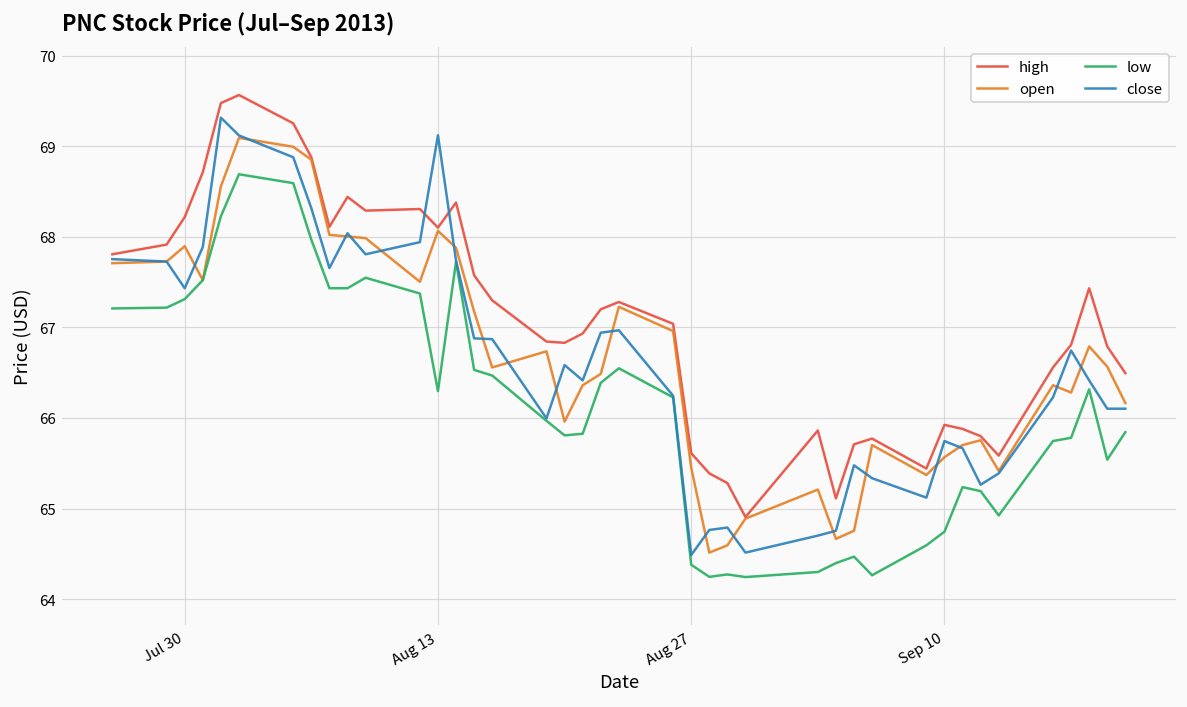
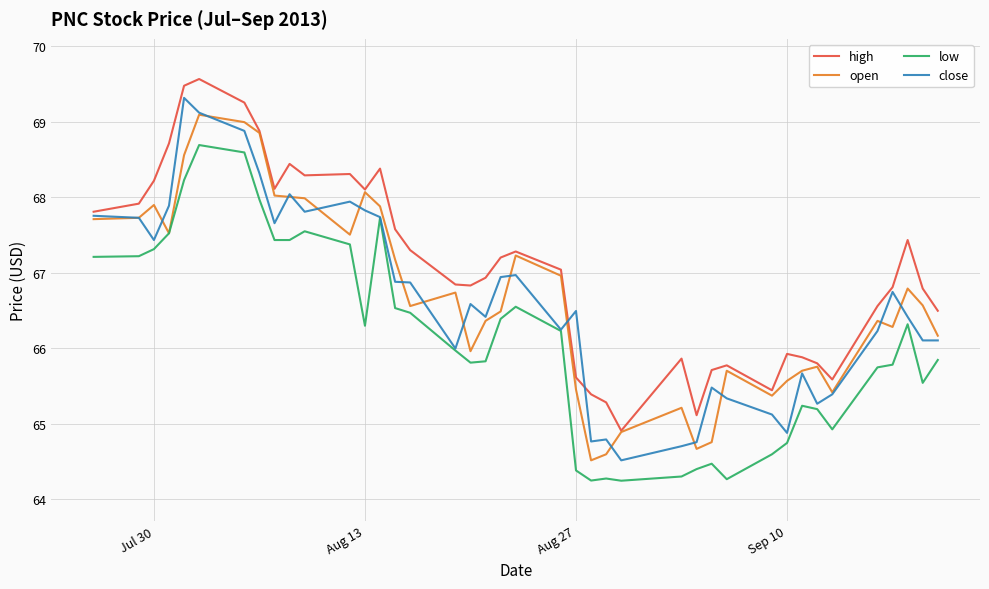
  {
    "low": {
      "Jul 30": 67.3,
      "Aug 13": 66.3,
      "Aug 27": 64.4,
      "Sep 10": 64.7
    },
    "close": {
      "Jul 30": 67.4,
-     "Aug 13": 69.1,
-     "Aug 27": 64.5,
-     "Sep 10": 65.7
+     "Aug 13": 67.8,
+     "Aug 27": 66.5,
+     "Sep 10": 64.9
    }
  }
